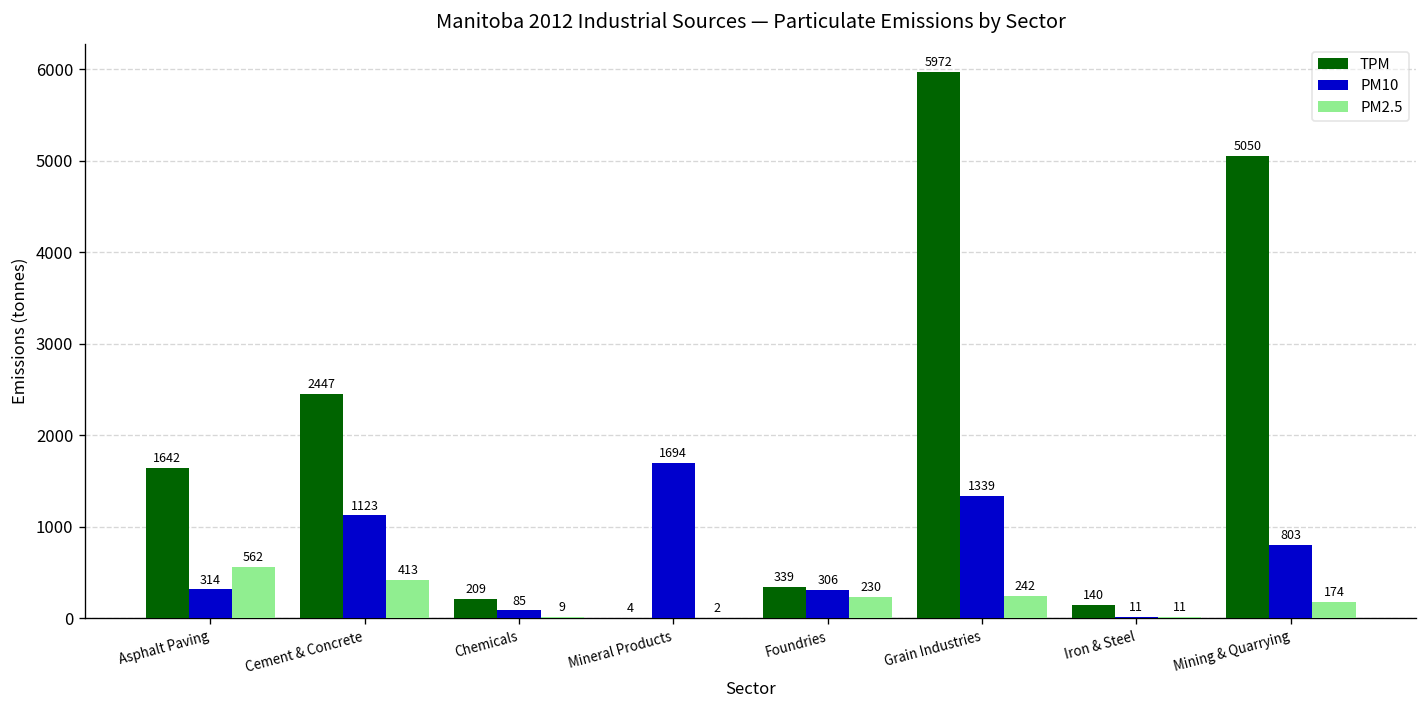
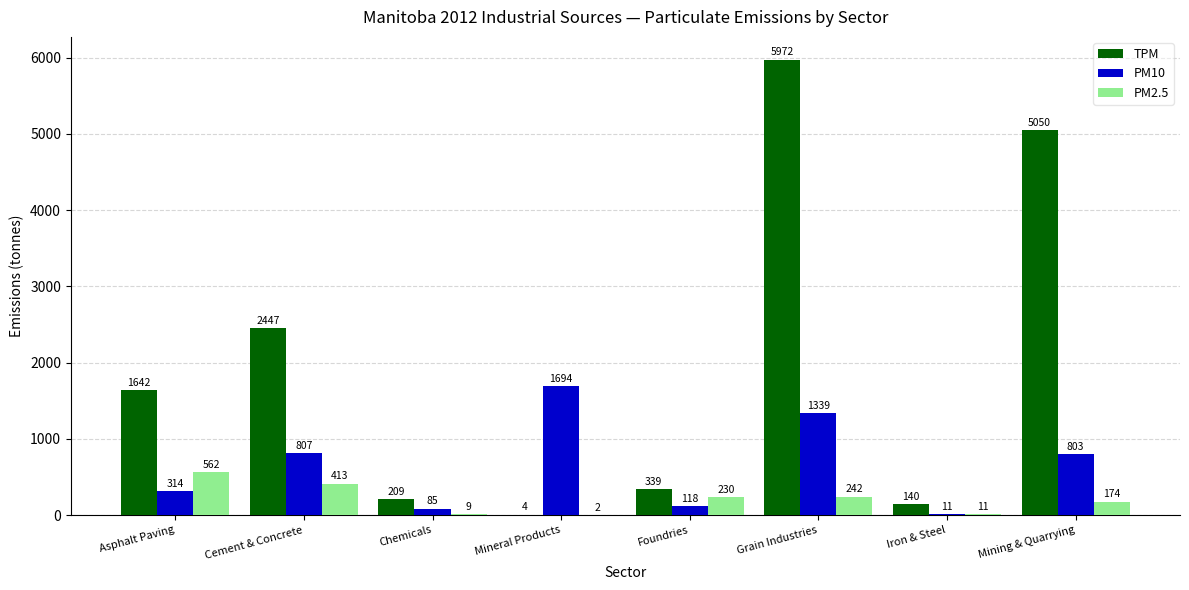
  {
    "TPM": {
      "Asphalt Paving": 1642,
      "Cement & Concrete": 2447,
      "Chemicals": 209,
      "Mineral Products": 4,
      "Foundries": 339,
      "Grain Industries": 5972,
      "Iron & Steel": 140,
      "Mining & Quarrying": 5050
    },
    "PM10": {
      "Asphalt Paving": 314,
-     "Cement & Concrete": 1123,
+     "Cement & Concrete": 807,
      "Chemicals": 85,
      "Mineral Products": 1694,
-     "Foundries": 306,
+     "Foundries": 118,
      "Grain Industries": 1339,
      "Iron & Steel": 11,
      "Mining & Quarrying": 803
    },
    "PM2.5": {
      "Asphalt Paving": 562,
      "Cement & Concrete": 413,
      "Chemicals": 9,
      "Mineral Products": 2,
      "Foundries": 230,
      "Grain Industries": 242,
      "Iron & Steel": 11,
      "Mining & Quarrying": 174
    }
  }
